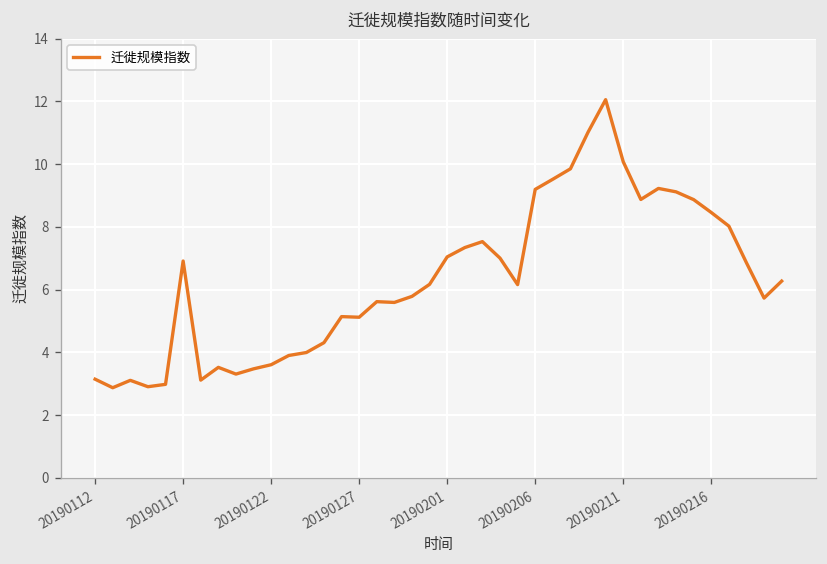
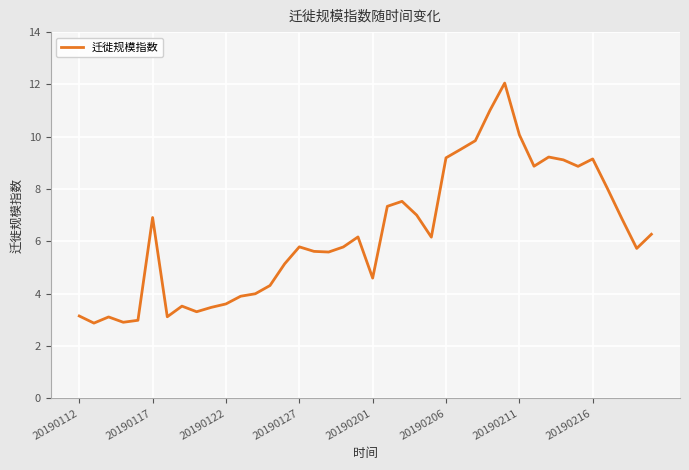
  {
    "20190112": 3.1,
    "20190117": 6.9,
    "20190122": 3.6,
-   "20190127": 5.1,
-   "20190201": 7.0,
+   "20190127": 5.8,
+   "20190201": 4.6,
    "20190206": 9.2,
    "20190211": 10.1,
-   "20190216": 8.5
+   "20190216": 9.2
  }
